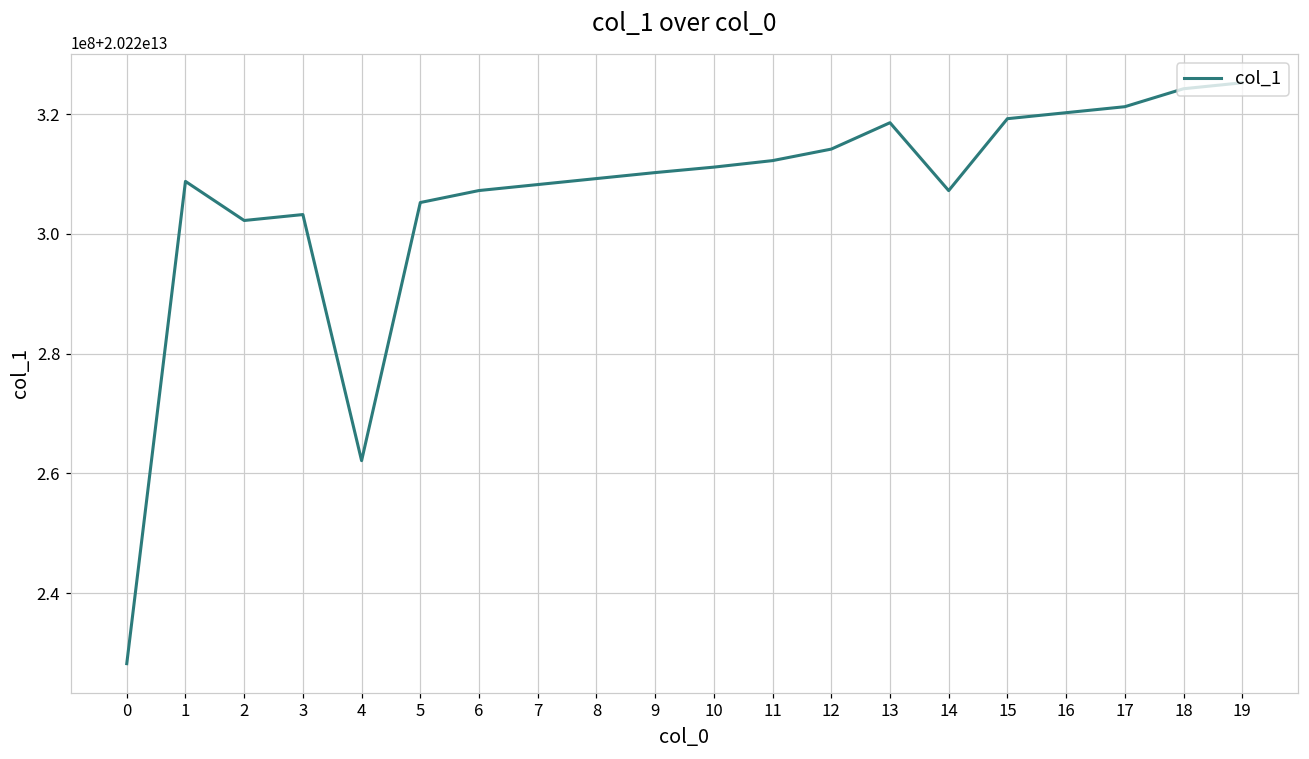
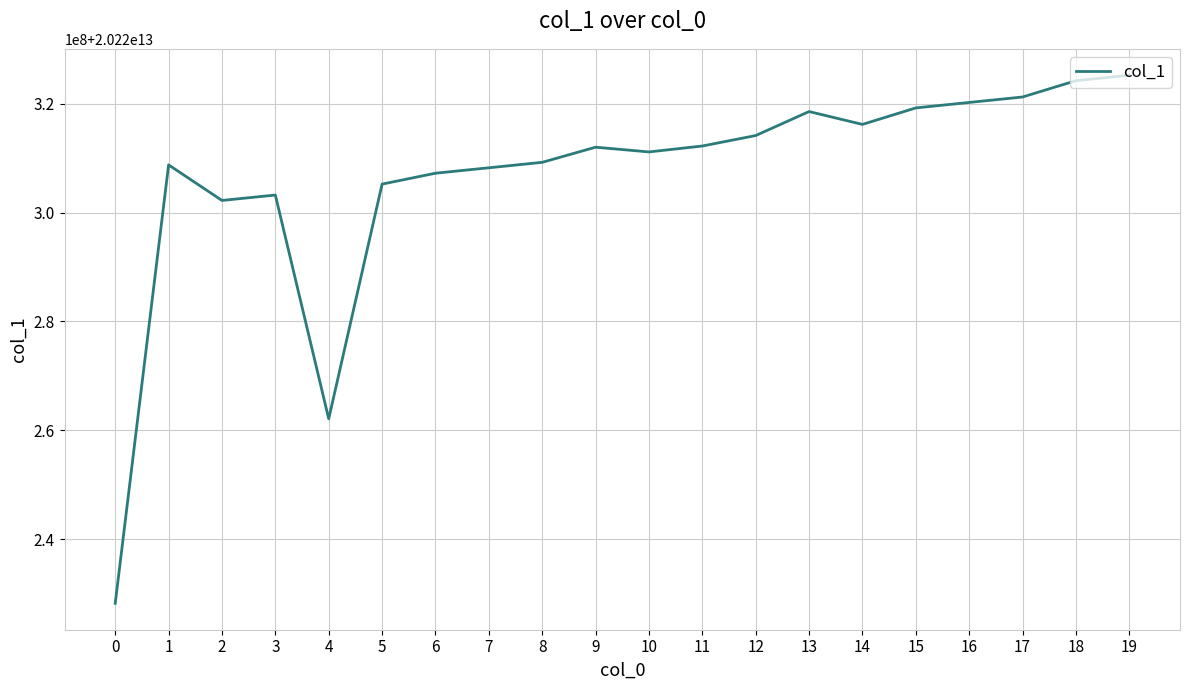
  {
    "0": 20220228000000,
    "1": 20220309000000,
    "2": 20220302000000,
    "3": 20220303000000,
    "4": 20220262000000,
    "5": 20220305000000,
    "6": 20220307000000,
    "7": 20220308000000,
    "8": 20220309000000,
-   "9": 20220310000000,
+   "9": 20220312000000,
    "10": 20220311000000,
    "11": 20220312000000,
    "12": 20220314000000,
    "13": 20220319000000,
-   "14": 20220307000000,
+   "14": 20220316000000,
    "15": 20220319000000,
    "16": 20220320000000,
    "17": 20220321000000
  }
